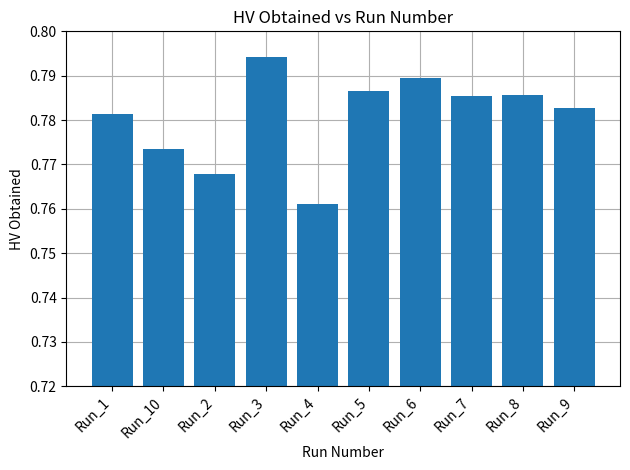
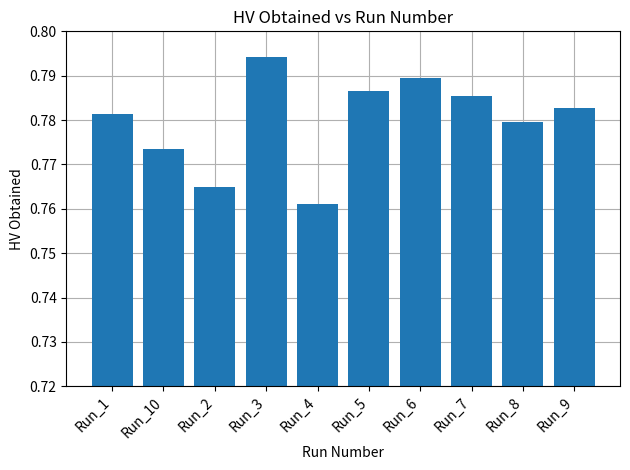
  {
    "Run_1": 0.781,
    "Run_10": 0.773,
-   "Run_2": 0.768,
+   "Run_2": 0.765,
    "Run_3": 0.794,
    "Run_4": 0.761,
    "Run_5": 0.786,
    "Run_6": 0.789,
    "Run_7": 0.785,
-   "Run_8": 0.786,
+   "Run_8": 0.779,
    "Run_9": 0.783
  }
